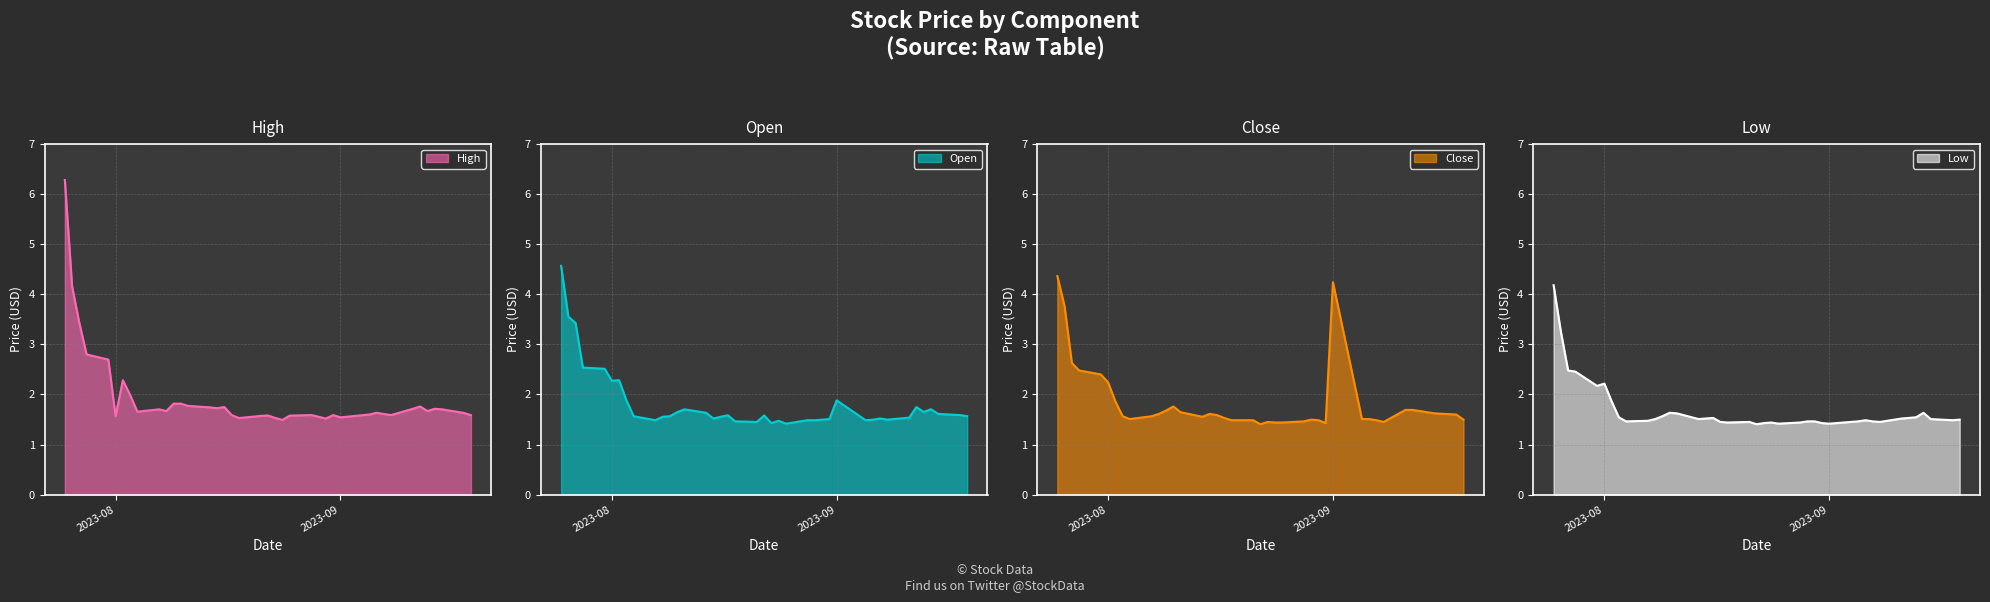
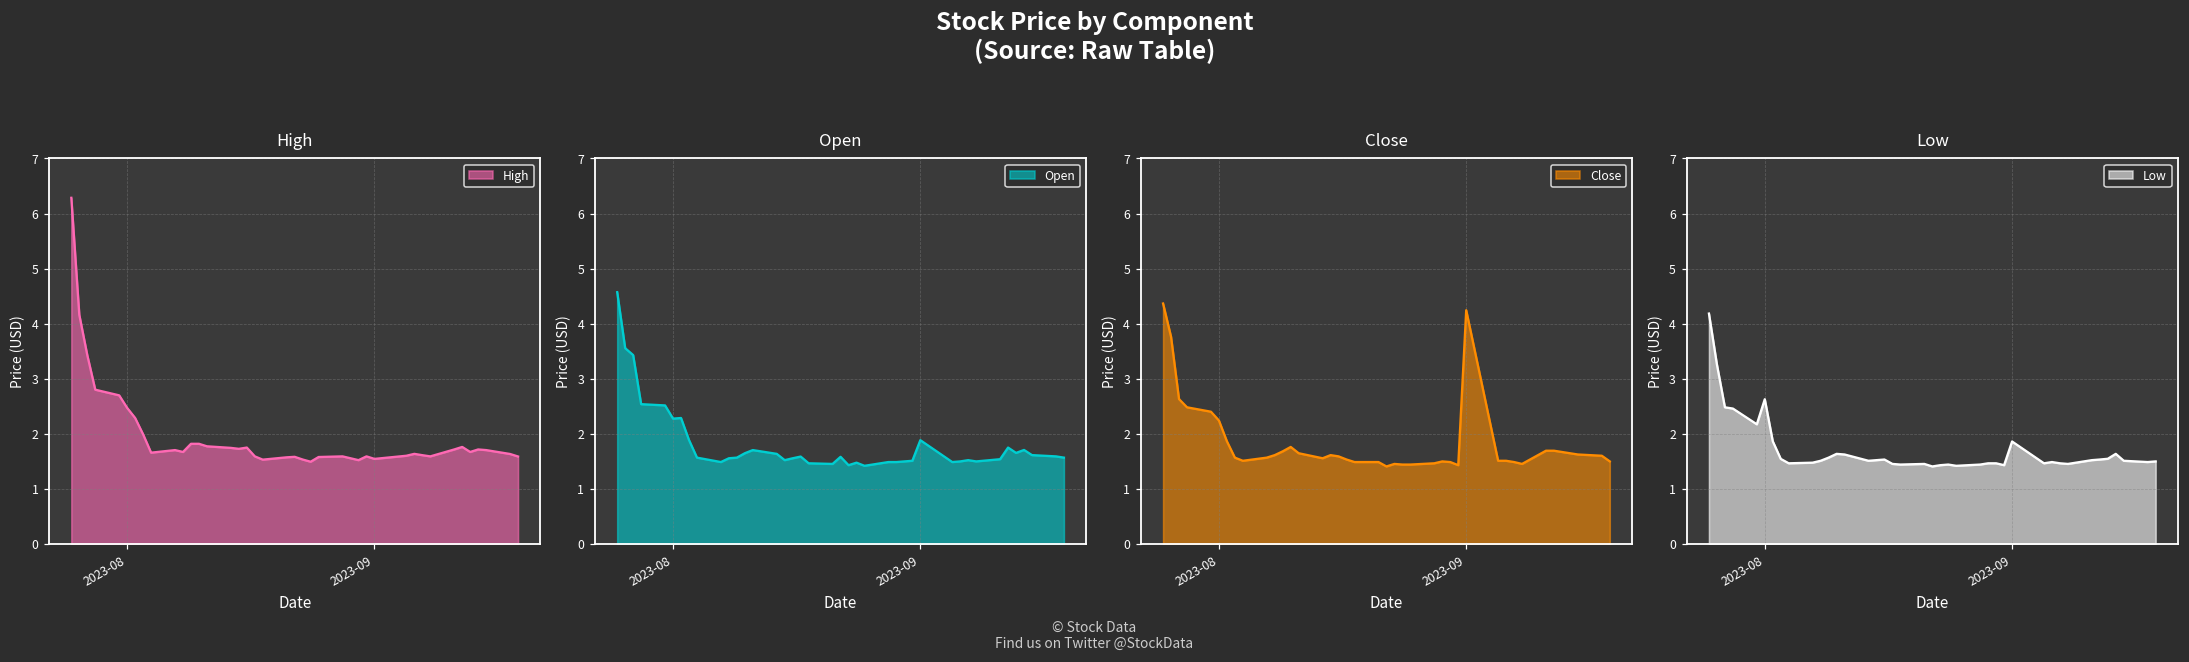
  {
    "High": {
-     "2023-08": 1.6,
+     "2023-08": 2.5,
      "2023-09": 1.5
    },
    "Open": {
      "2023-08": 2.3,
      "2023-09": 1.9
    },
    "Close": {
      "2023-08": 2.2,
      "2023-09": 4.2
    },
    "Low": {
-     "2023-08": 2.2,
-     "2023-09": 1.4
+     "2023-08": 2.6,
+     "2023-09": 1.9
    }
  }
